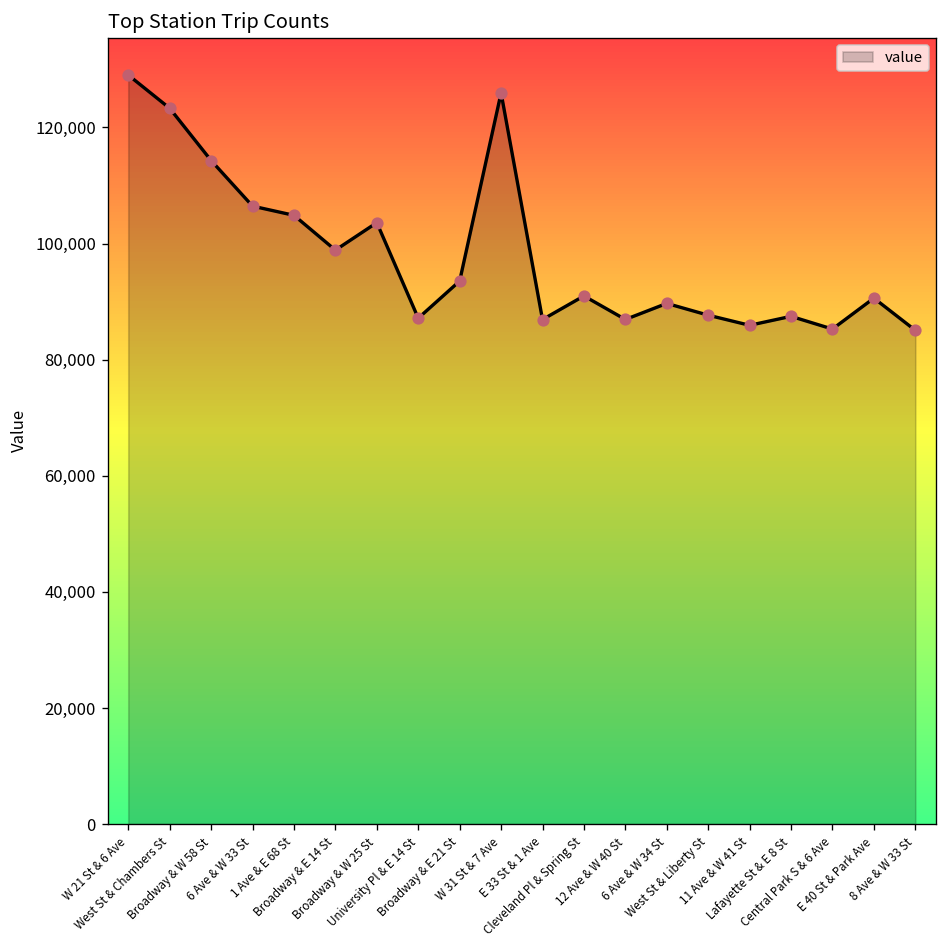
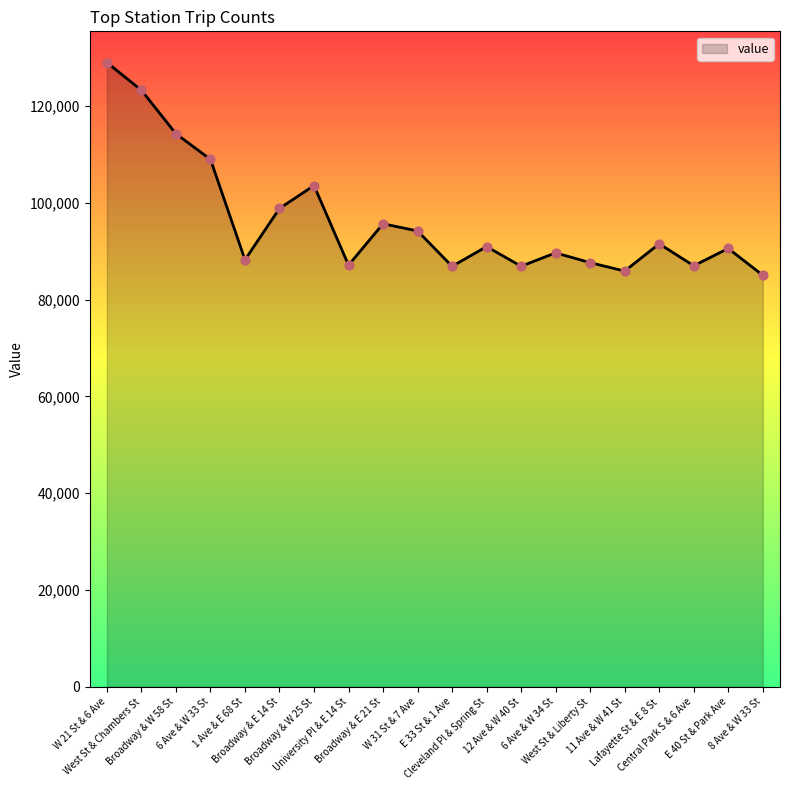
  {
    "W 21 St & 6 Ave": "129,000",
    "West St & Chambers St": "123,000",
    "Broadway & W 58 St": "114,000",
-   "6 Ave & W 33 St": "106,000",
-   "1 Ave & E 68 St": "105,000",
+   "6 Ave & W 33 St": "109,000",
+   "1 Ave & E 68 St": "88,000",
    "Broadway & E 14 St": "99,000",
    "Broadway & W 25 St": "104,000",
    "University Pl & E 14 St": "87,000",
-   "Broadway & E 21 St": "94,000",
-   "W 31 St & 7 Ave": "126,000",
+   "Broadway & E 21 St": "96,000",
+   "W 31 St & 7 Ave": "94,000",
    "E 33 St & 1 Ave": "87,000",
    "Cleveland Pl & Spring St": "91,000",
    "12 Ave & W 40 St": "87,000",
    "6 Ave & W 34 St": "90,000",
    "West St & Liberty St": "88,000",
    "11 Ave & W 41 St": "86,000",
-   "Lafayette St & E 8 St": "87,000",
-   "Central Park S & 6 Ave": "85,000",
+   "Lafayette St & E 8 St": "92,000",
+   "Central Park S & 6 Ave": "87,000",
    "E 40 St & Park Ave": "91,000",
    "8 Ave & W 33 St": "85,000"
  }
